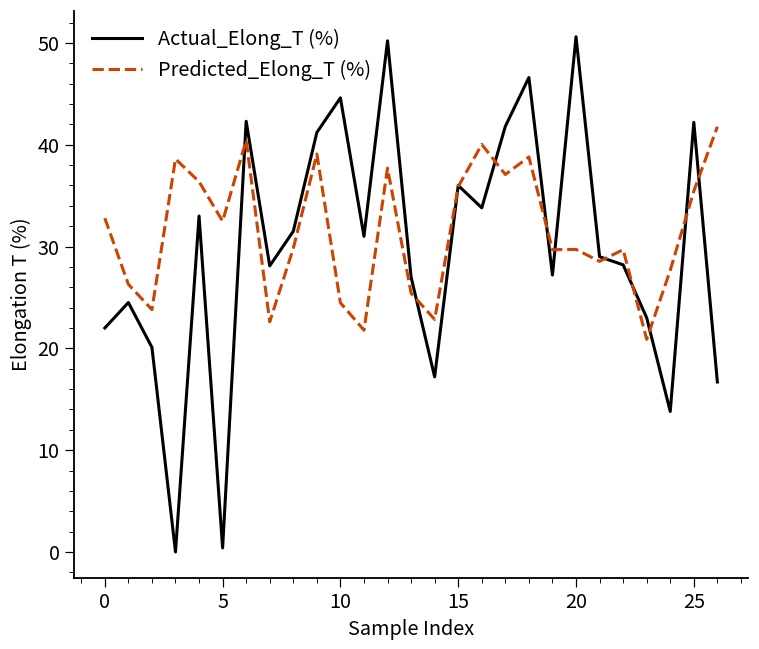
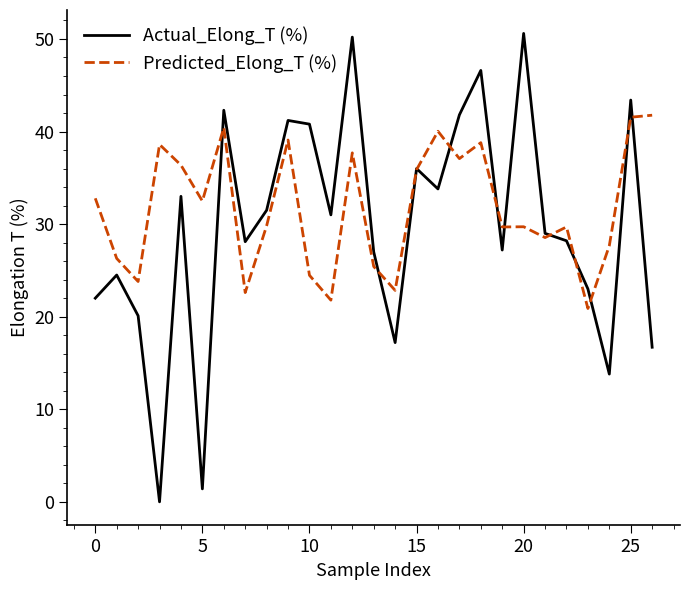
  {
    "Actual_Elong_T (%)": {
      "0": 22,
-     "5": 0,
-     "10": 45,
+     "5": 1,
+     "10": 41,
      "20": 51,
-     "25": 42
+     "25": 43
    },
    "Predicted_Elong_T (%)": {
      "0": 33,
      "5": 32,
      "10": 24,
      "20": 30,
-     "25": 35
+     "25": 42
    }
  }
